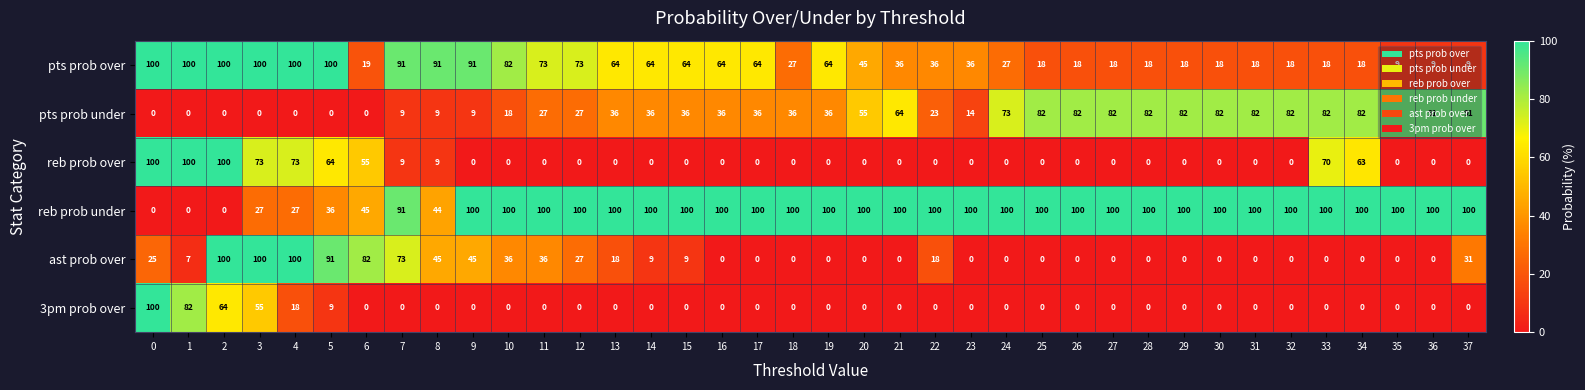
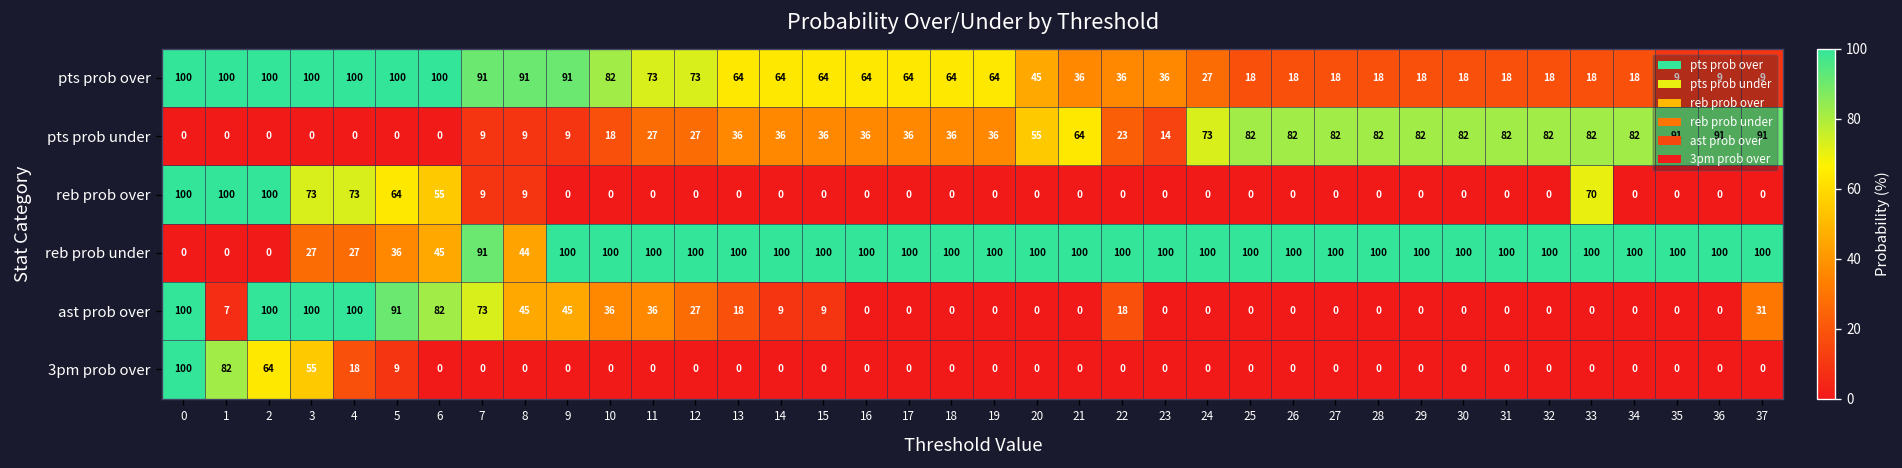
  {
    "pts prob over": {
      "0": 100,
      "1": 100,
      "2": 100,
      "3": 100,
      "4": 100,
      "5": 100,
-     "6": 19,
+     "6": 100,
      "7": 91,
      "8": 91,
      "9": 91,
      "10": 82,
      "11": 73,
      "12": 73,
      "13": 64,
      "14": 64,
      "15": 64,
      "16": 64,
      "17": 64,
-     "18": 27,
+     "18": 64,
      "19": 64,
      "20": 45,
      "21": 36,
      "22": 36,
      "23": 36,
      "24": 27,
      "25": 18,
      "26": 18,
      "27": 18,
      "28": 18,
      "29": 18,
      "30": 18,
      "31": 18,
      "32": 18,
      "33": 18,
      "34": 18
    },
    "reb prob over": {
      "0": 100,
      "1": 100,
      "2": 100,
      "3": 73,
      "4": 73,
      "5": 64,
      "6": 55,
      "7": 9,
      "8": 9,
      "9": 0,
      "10": 0,
      "11": 0,
      "12": 0,
      "13": 0,
      "14": 0,
      "15": 0,
      "16": 0,
      "17": 0,
      "18": 0,
      "19": 0,
      "20": 0,
      "21": 0,
      "22": 0,
      "23": 0,
      "24": 0,
      "25": 0,
      "26": 0,
      "27": 0,
      "28": 0,
      "29": 0,
      "30": 0,
      "31": 0,
      "32": 0,
      "33": 70,
-     "34": 63,
+     "34": 0,
      "35": 0,
      "36": 0,
      "37": 0
    },
    "ast prob over": {
-     "0": 25,
+     "0": 100,
      "1": 7,
      "2": 100,
      "3": 100,
      "4": 100,
      "5": 91,
      "6": 82,
      "7": 73,
      "8": 45,
      "9": 45,
      "10": 36,
      "11": 36,
      "12": 27,
      "13": 18,
      "14": 9,
      "15": 9,
      "16": 0,
      "17": 0,
      "18": 0,
      "19": 0,
      "20": 0,
      "21": 0,
      "22": 18,
      "23": 0,
      "24": 0,
      "25": 0,
      "26": 0,
      "27": 0,
      "28": 0,
      "29": 0,
      "30": 0,
      "31": 0,
      "32": 0,
      "33": 0,
      "34": 0,
      "35": 0,
      "36": 0,
      "37": 31
    }
  }
